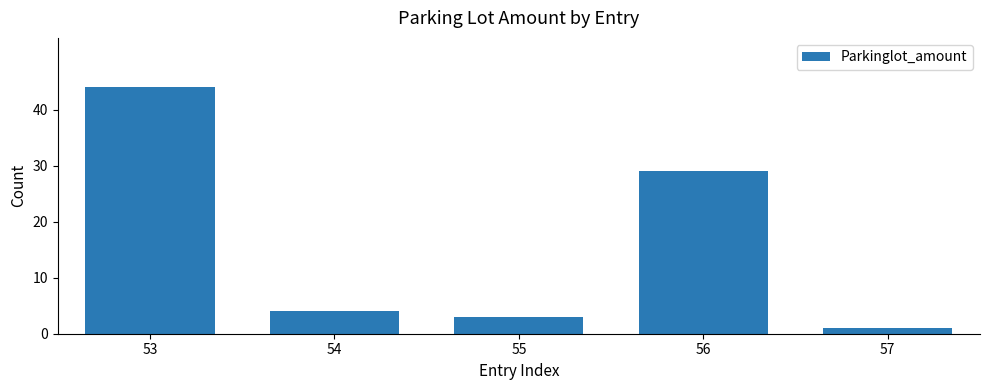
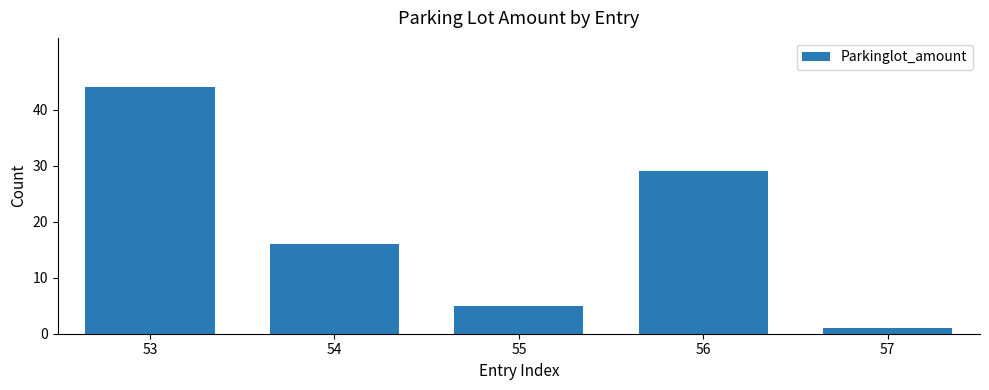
  {
    "53": 44,
-   "54": 4,
-   "55": 3,
+   "54": 16,
+   "55": 5,
    "56": 29,
    "57": 1
  }
